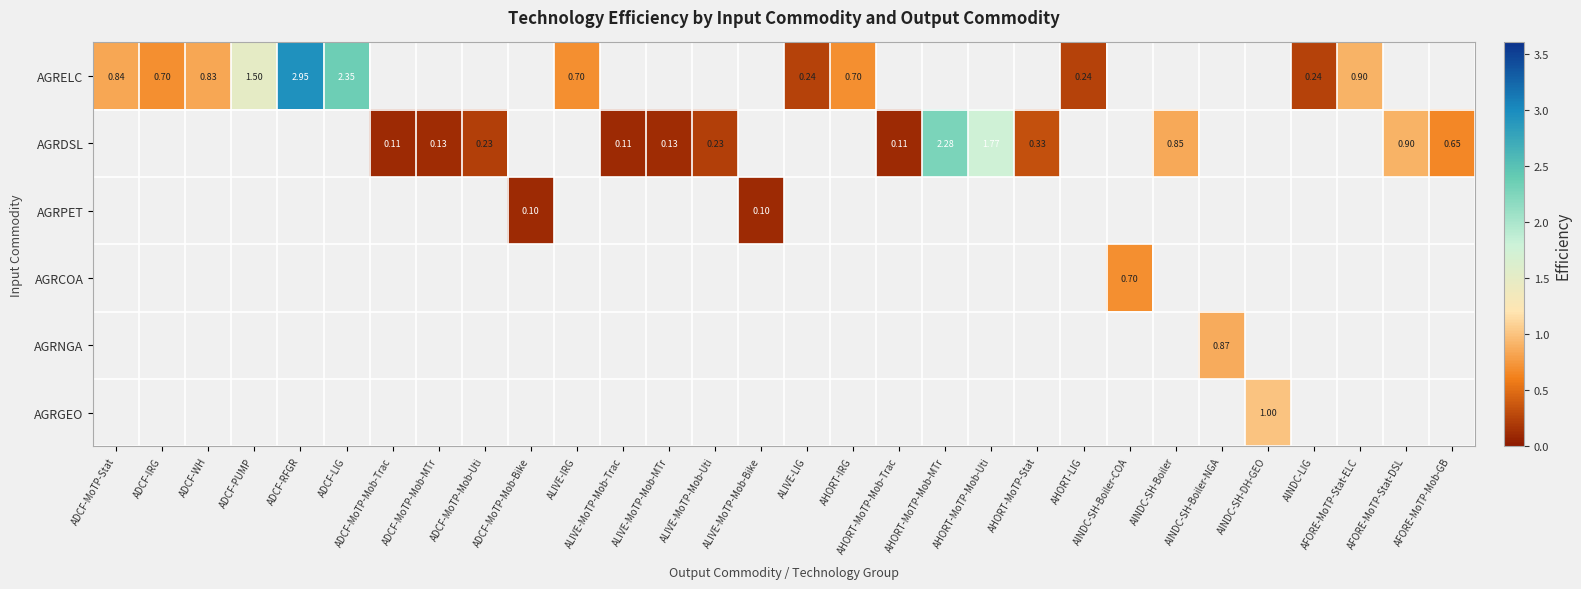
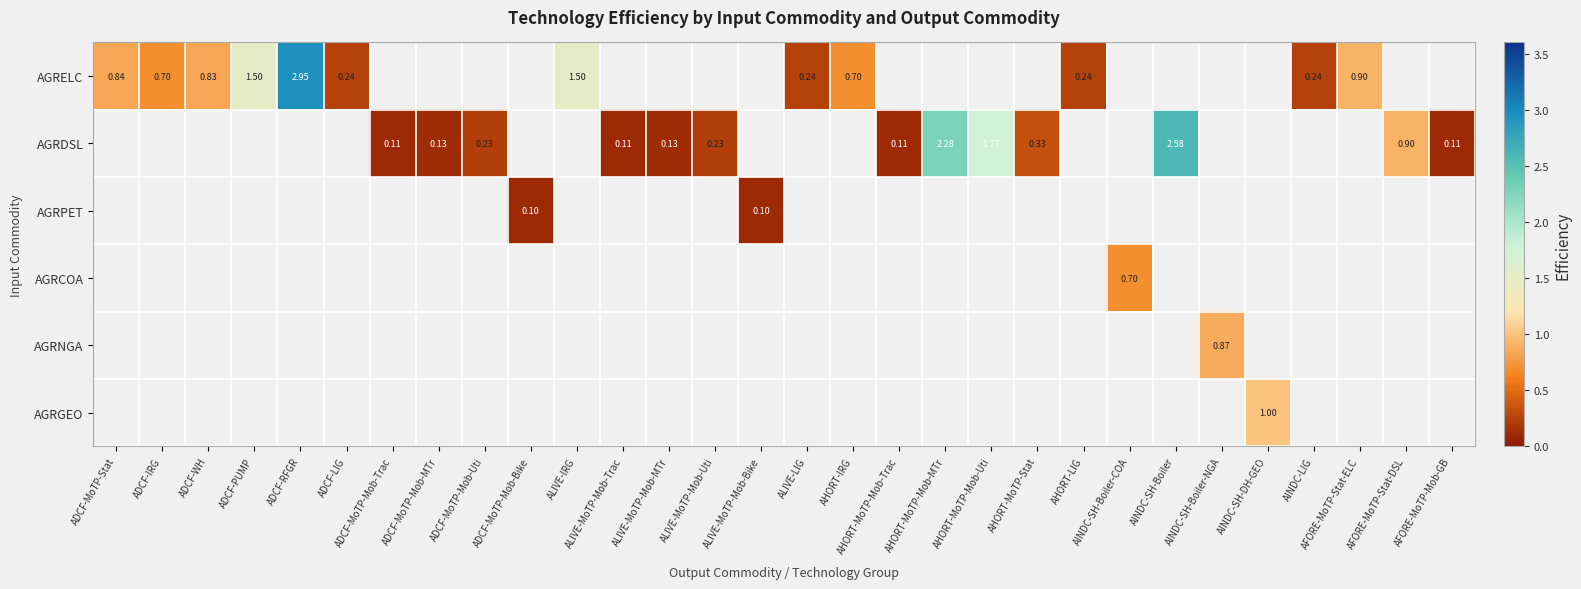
  {
    "AGRELC": {
      "ADCF-MoTP-Stat": 0.84,
      "ADCF-IRG": 0.70,
      "ADCF-WH": 0.83,
      "ADCF-PUMP": 1.50,
      "ADCF-RFGR": 2.95,
-     "ADCF-LIG": 2.35,
-     "ALIVE-IRG": 0.70,
+     "ADCF-LIG": 0.24,
+     "ALIVE-IRG": 1.50,
      "ALIVE-LIG": 0.24,
      "AHORT-IRG": 0.70,
      "AHORT-LIG": 0.24,
      "AINDC-LIG": 0.24,
      "AFORE-MoTP-Stat-ELC": 0.90
    },
    "AGRDSL": {
      "ADCF-MoTP-Mob-Trac": 0.11,
      "ADCF-MoTP-Mob-MTr": 0.13,
      "ADCF-MoTP-Mob-Uti": 0.23,
      "ALIVE-MoTP-Mob-Trac": 0.11,
      "ALIVE-MoTP-Mob-MTr": 0.13,
      "ALIVE-MoTP-Mob-Uti": 0.23,
      "AHORT-MoTP-Mob-Trac": 0.11,
      "AHORT-MoTP-Mob-MTr": 2.28,
      "AHORT-MoTP-Mob-Uti": 1.77,
      "AHORT-MoTP-Stat": 0.33,
-     "AINDC-SH-Boiler": 0.85,
+     "AINDC-SH-Boiler": 2.58,
      "AFORE-MoTP-Stat-DSL": 0.90,
-     "AFORE-MoTP-Mob-GB": 0.65
+     "AFORE-MoTP-Mob-GB": 0.11
    },
    "AGRPET": {
      "ADCF-MoTP-Mob-Bike": 0.10,
      "ALIVE-MoTP-Mob-Bike": 0.10
    },
    "AGRCOA": {
      "AINDC-SH-Boiler-COA": 0.70
    },
    "AGRNGA": {
      "AINDC-SH-Boiler-NGA": 0.87
    },
    "AGRGEO": {
      "AINDC-SH-DH-GEO": 1.00
    }
  }
